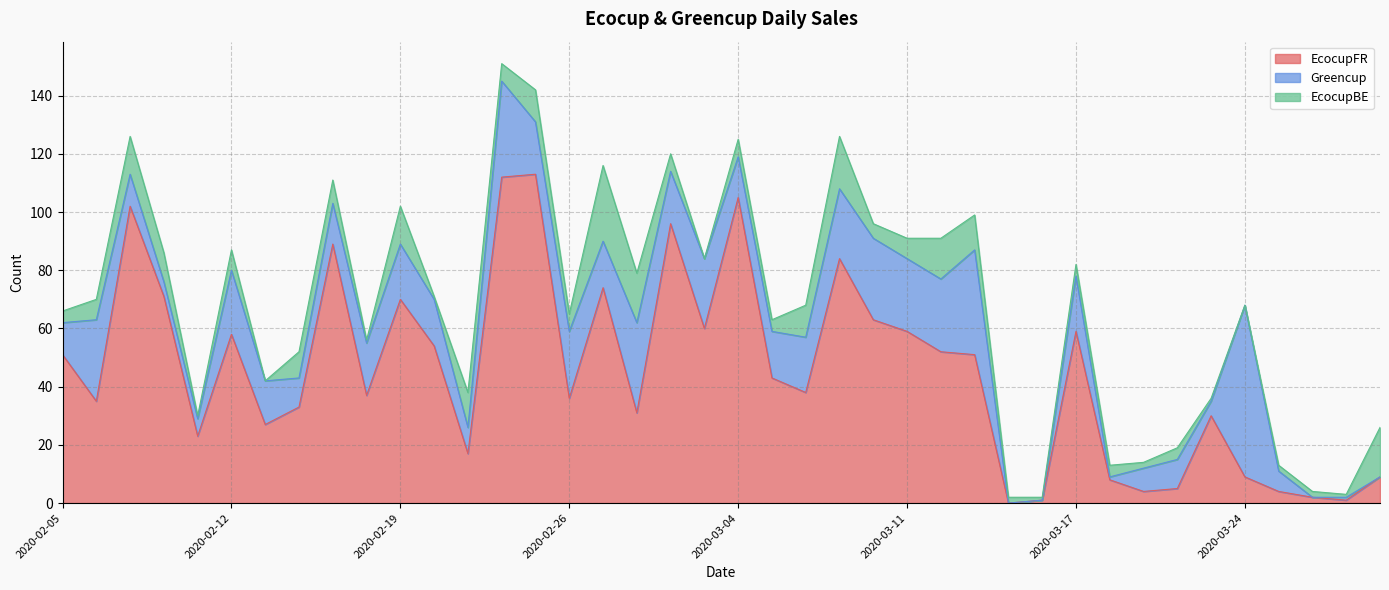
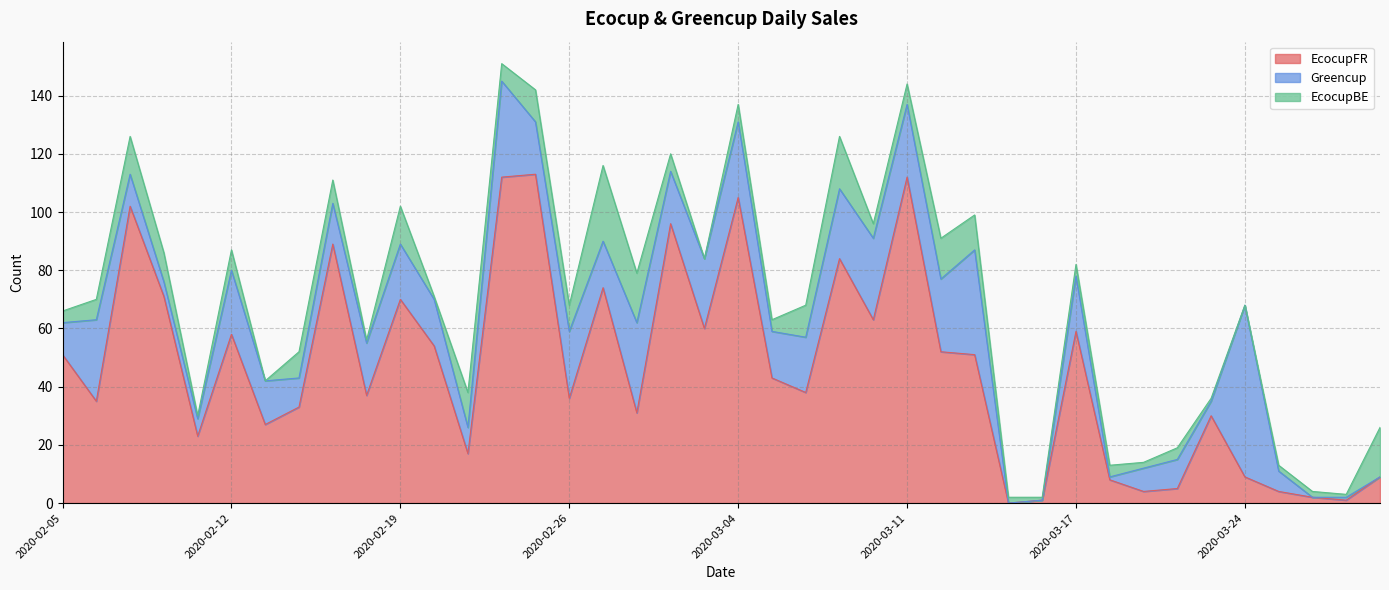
  {
    "EcocupFR": {
      "2020-02-05": 51,
      "2020-02-12": 58,
      "2020-02-19": 70,
      "2020-02-26": 36,
      "2020-03-04": 105,
-     "2020-03-11": 59,
+     "2020-03-11": 112,
      "2020-03-17": 59,
      "2020-03-24": 9
    },
    "Greencup": {
      "2020-02-05": 11,
      "2020-02-12": 22,
      "2020-02-19": 19,
      "2020-02-26": 23,
-     "2020-03-04": 14,
+     "2020-03-04": 26,
      "2020-03-11": 25,
      "2020-03-17": 19
    },
    "EcocupBE": {
      "2020-02-05": 4,
      "2020-02-12": 7,
      "2020-02-19": 13,
-     "2020-02-26": 6,
+     "2020-02-26": 9,
      "2020-03-04": 6,
      "2020-03-11": 7,
      "2020-03-17": 4
    }
  }
